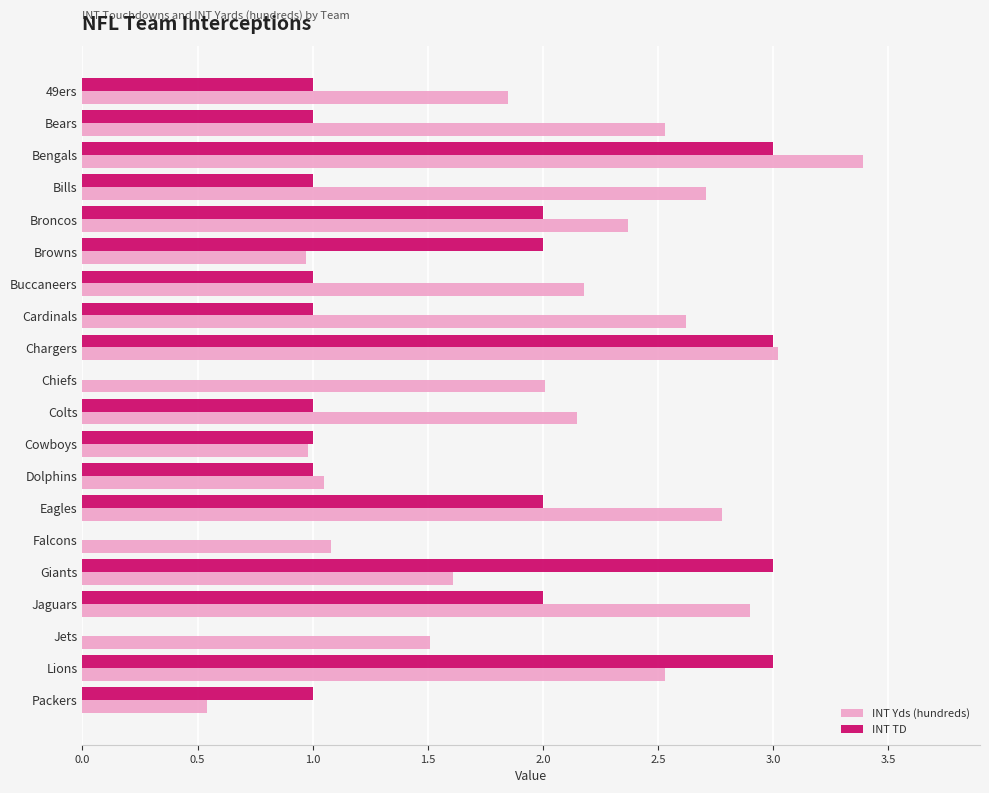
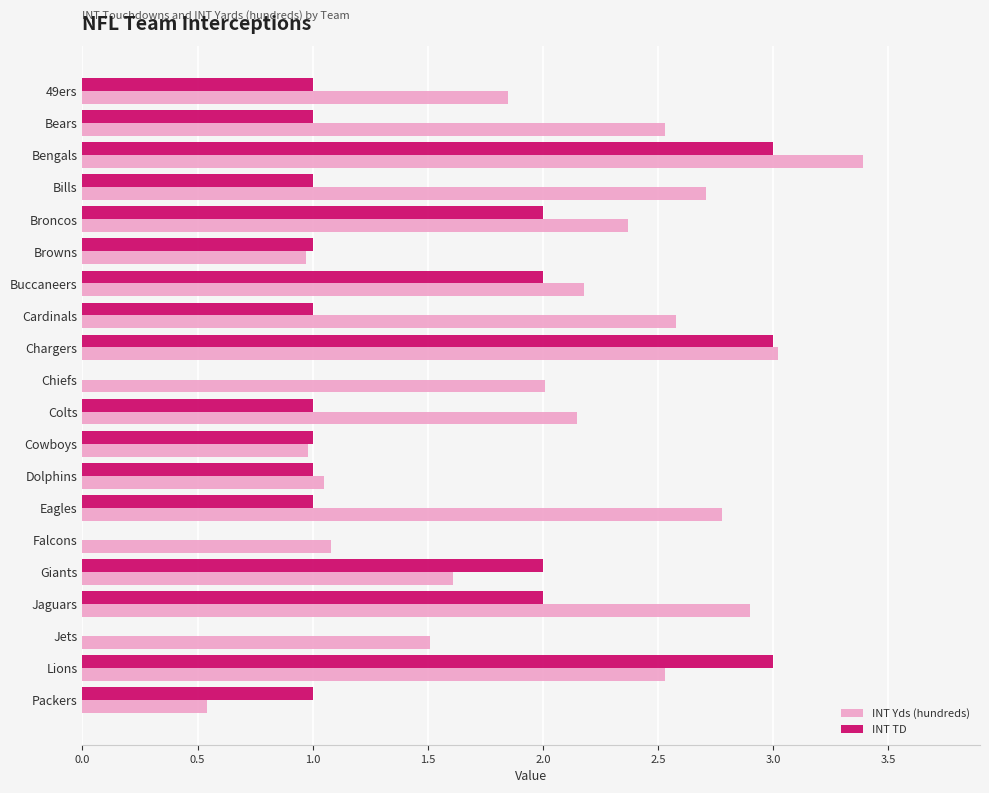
  {
    "INT Yds (hundreds)": {
      "49ers": 1.85,
      "Bears": 2.53,
      "Bengals": 3.39,
      "Bills": 2.71,
      "Broncos": 2.37,
      "Browns": 0.97,
      "Buccaneers": 2.18,
-     "Cardinals": 2.62,
+     "Cardinals": 2.58,
      "Chargers": 3.02,
      "Chiefs": 2.01,
      "Colts": 2.15,
      "Cowboys": 0.98,
      "Dolphins": 1.05,
      "Eagles": 2.78,
      "Falcons": 1.08,
      "Giants": 1.61,
      "Jaguars": 2.90,
      "Jets": 1.51,
      "Lions": 2.53,
      "Packers": 0.54
    },
    "INT TD": {
      "49ers": 1,
      "Bears": 1,
      "Bengals": 3,
      "Bills": 1,
      "Broncos": 2,
-     "Browns": 2,
-     "Buccaneers": 1,
+     "Browns": 1,
+     "Buccaneers": 2,
      "Cardinals": 1,
      "Chargers": 3,
      "Chiefs": 0,
      "Colts": 1,
      "Cowboys": 1,
      "Dolphins": 1,
-     "Eagles": 2,
+     "Eagles": 1,
      "Falcons": 0,
-     "Giants": 3,
+     "Giants": 2,
      "Jaguars": 2,
      "Jets": 0,
      "Lions": 3,
      "Packers": 1
    }
  }
